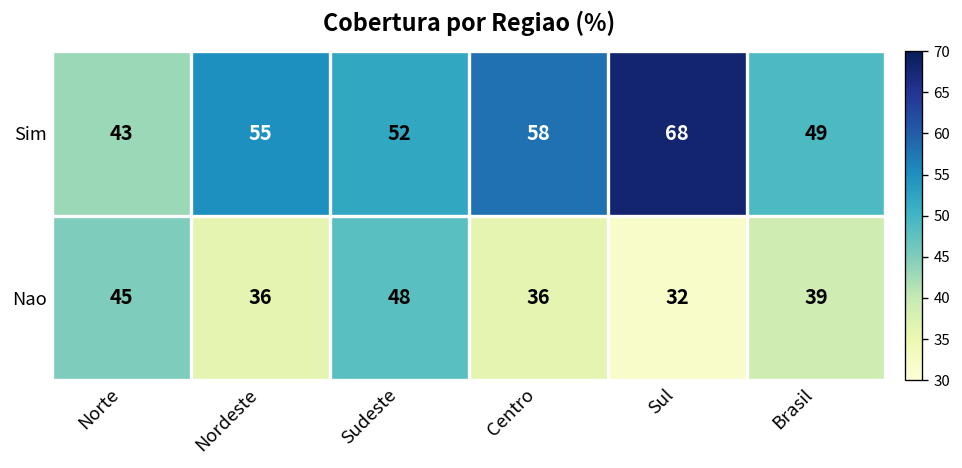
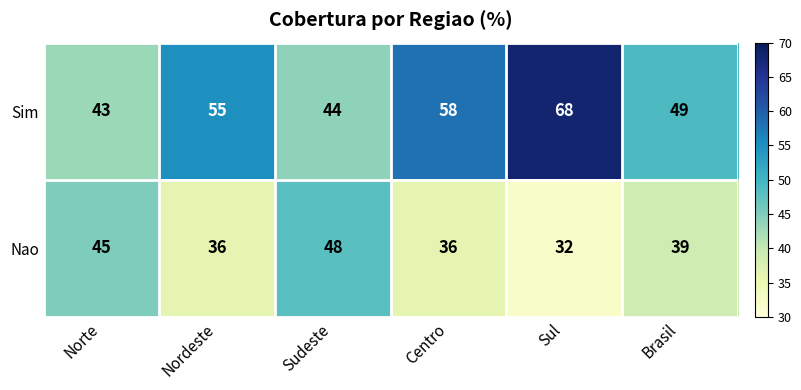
  {
    "Sim": {
      "Norte": 43,
      "Nordeste": 55,
-     "Sudeste": 52,
+     "Sudeste": 44,
      "Centro": 58,
      "Sul": 68,
      "Brasil": 49
    },
    "Nao": {
      "Norte": 45,
      "Nordeste": 36,
      "Sudeste": 48,
      "Centro": 36,
      "Sul": 32,
      "Brasil": 39
    }
  }
